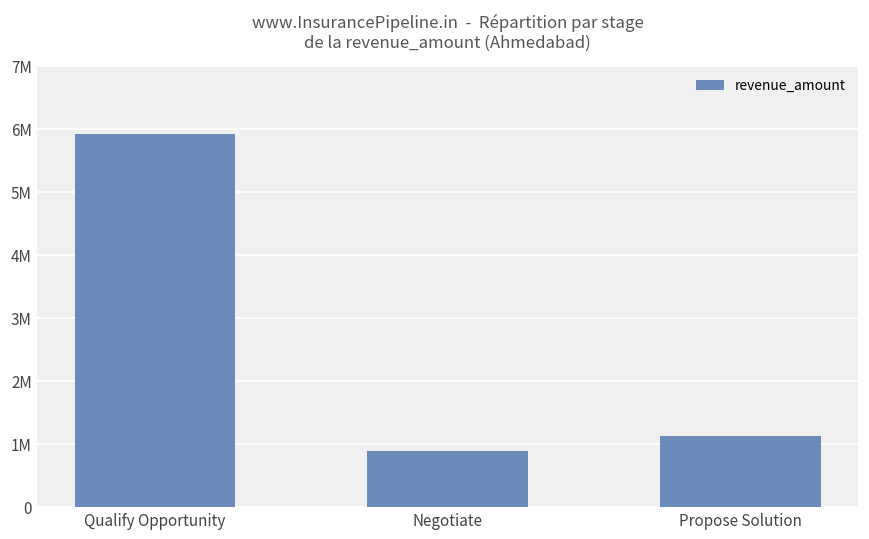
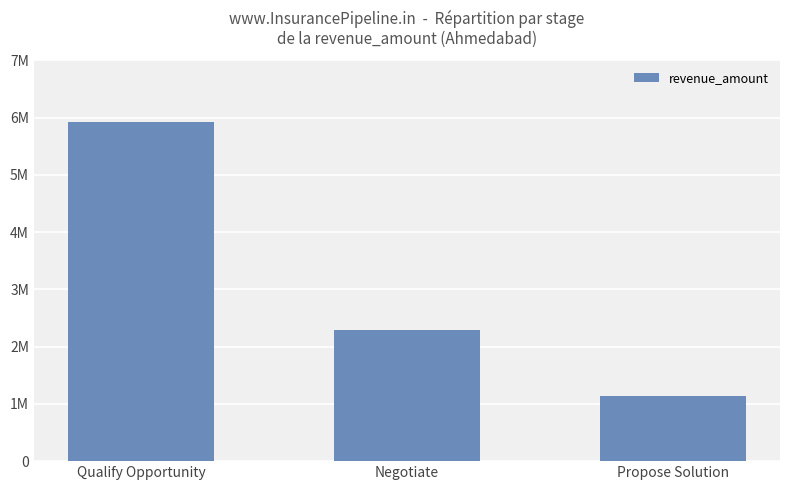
  {
    "Qualify Opportunity": 5900000,
-   "Negotiate": 900000,
+   "Negotiate": 2300000,
    "Propose Solution": 1100000
  }
